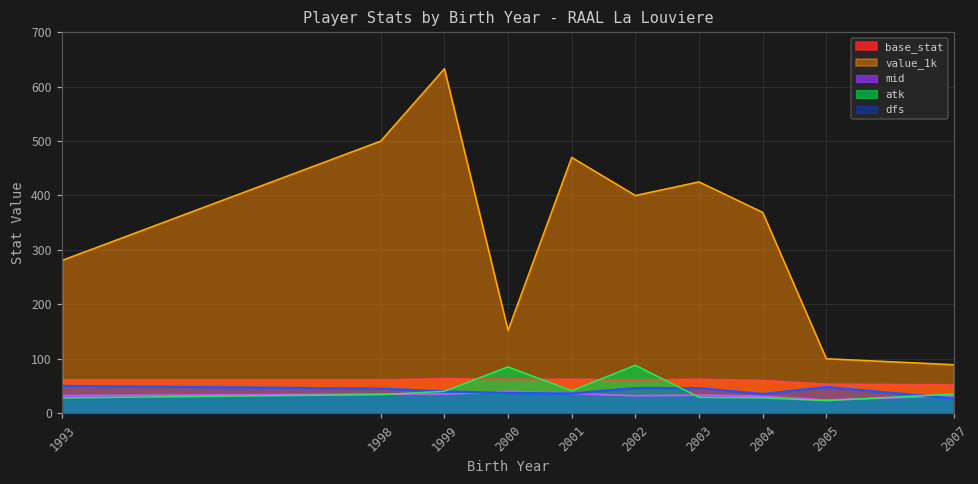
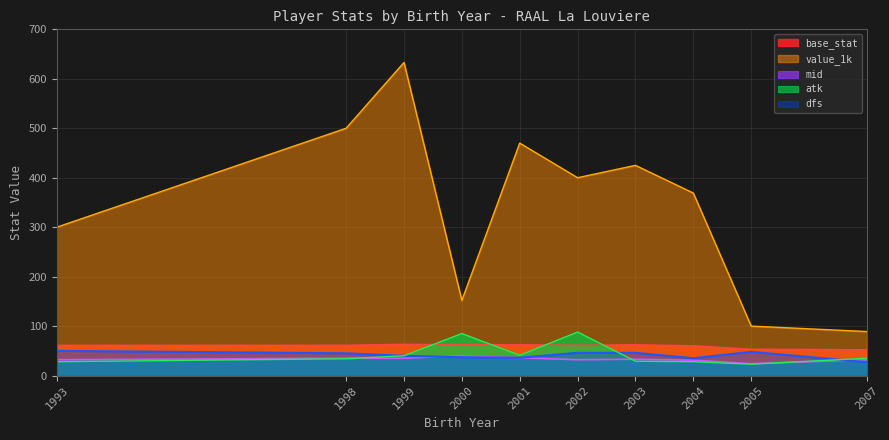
  {
    "base_stat": {
      "1993": 60,
      "1998": 60,
      "1999": 60,
      "2000": 60,
      "2001": 60,
      "2002": 60,
      "2003": 60,
      "2004": 60,
      "2007": 50
    },
    "value_1k": {
-     "1993": 280,
+     "1993": 300,
      "1998": 500,
      "1999": 630,
      "2000": 150,
      "2001": 470,
      "2002": 400,
      "2003": 430,
      "2004": 370,
      "2005": 100,
      "2007": 90
    },
    "mid": {
      "2002": 30
    },
    "atk": {
      "2000": 90,
      "2002": 90
    },
    "dfs": {
      "1993": 50,
      "1998": 50,
      "2002": 50,
      "2003": 50
    }
  }
